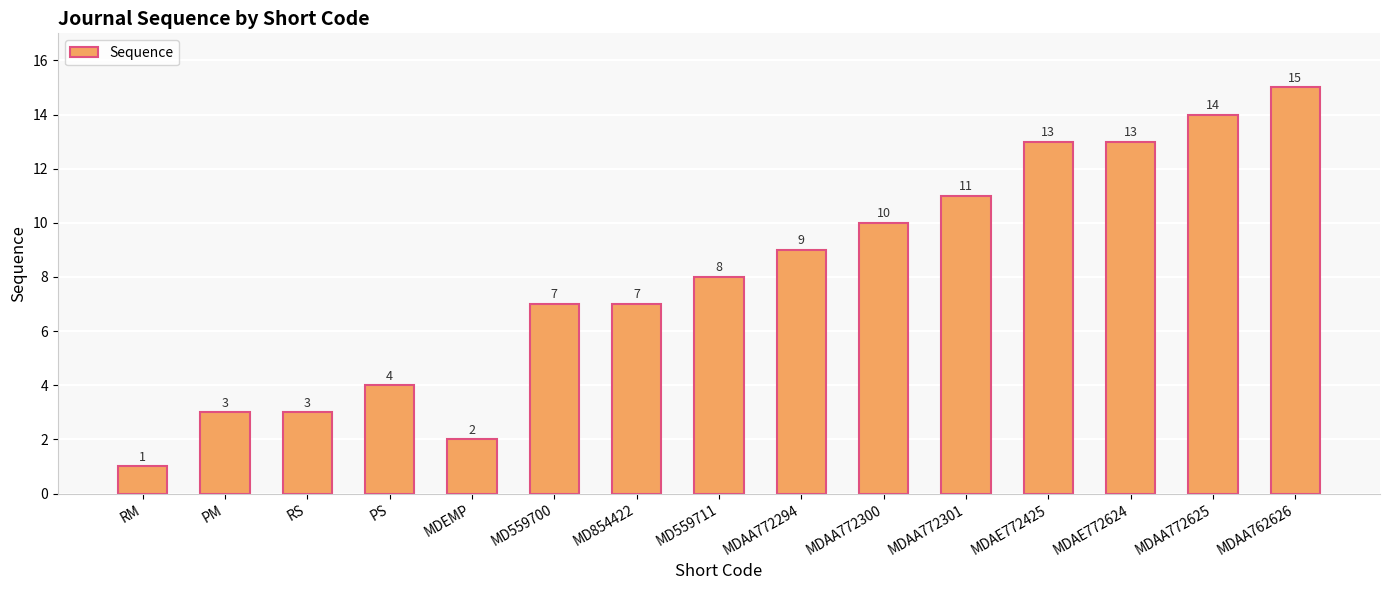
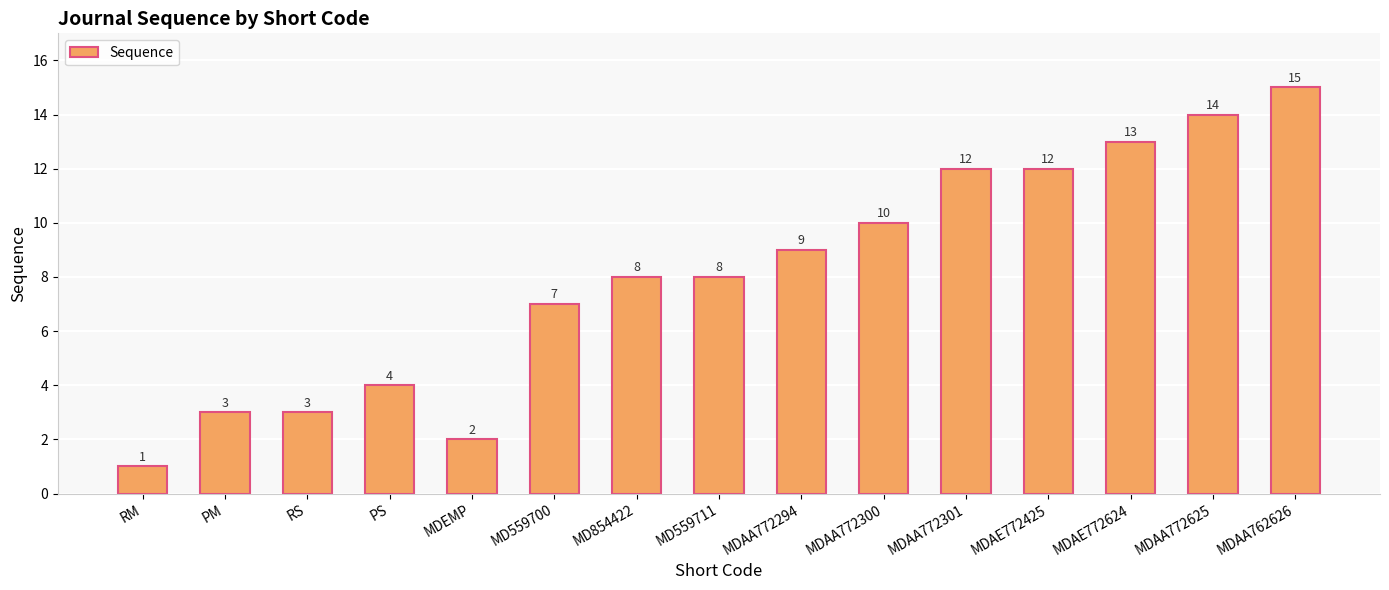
  {
    "RM": 1,
    "PM": 3,
    "RS": 3,
    "PS": 4,
    "MDEMP": 2,
    "MD559700": 7,
-   "MD854422": 7,
+   "MD854422": 8,
    "MD559711": 8,
    "MDAA772294": 9,
    "MDAA772300": 10,
-   "MDAA772301": 11,
-   "MDAE772425": 13,
+   "MDAA772301": 12,
+   "MDAE772425": 12,
    "MDAE772624": 13,
    "MDAA772625": 14,
    "MDAA762626": 15
  }
